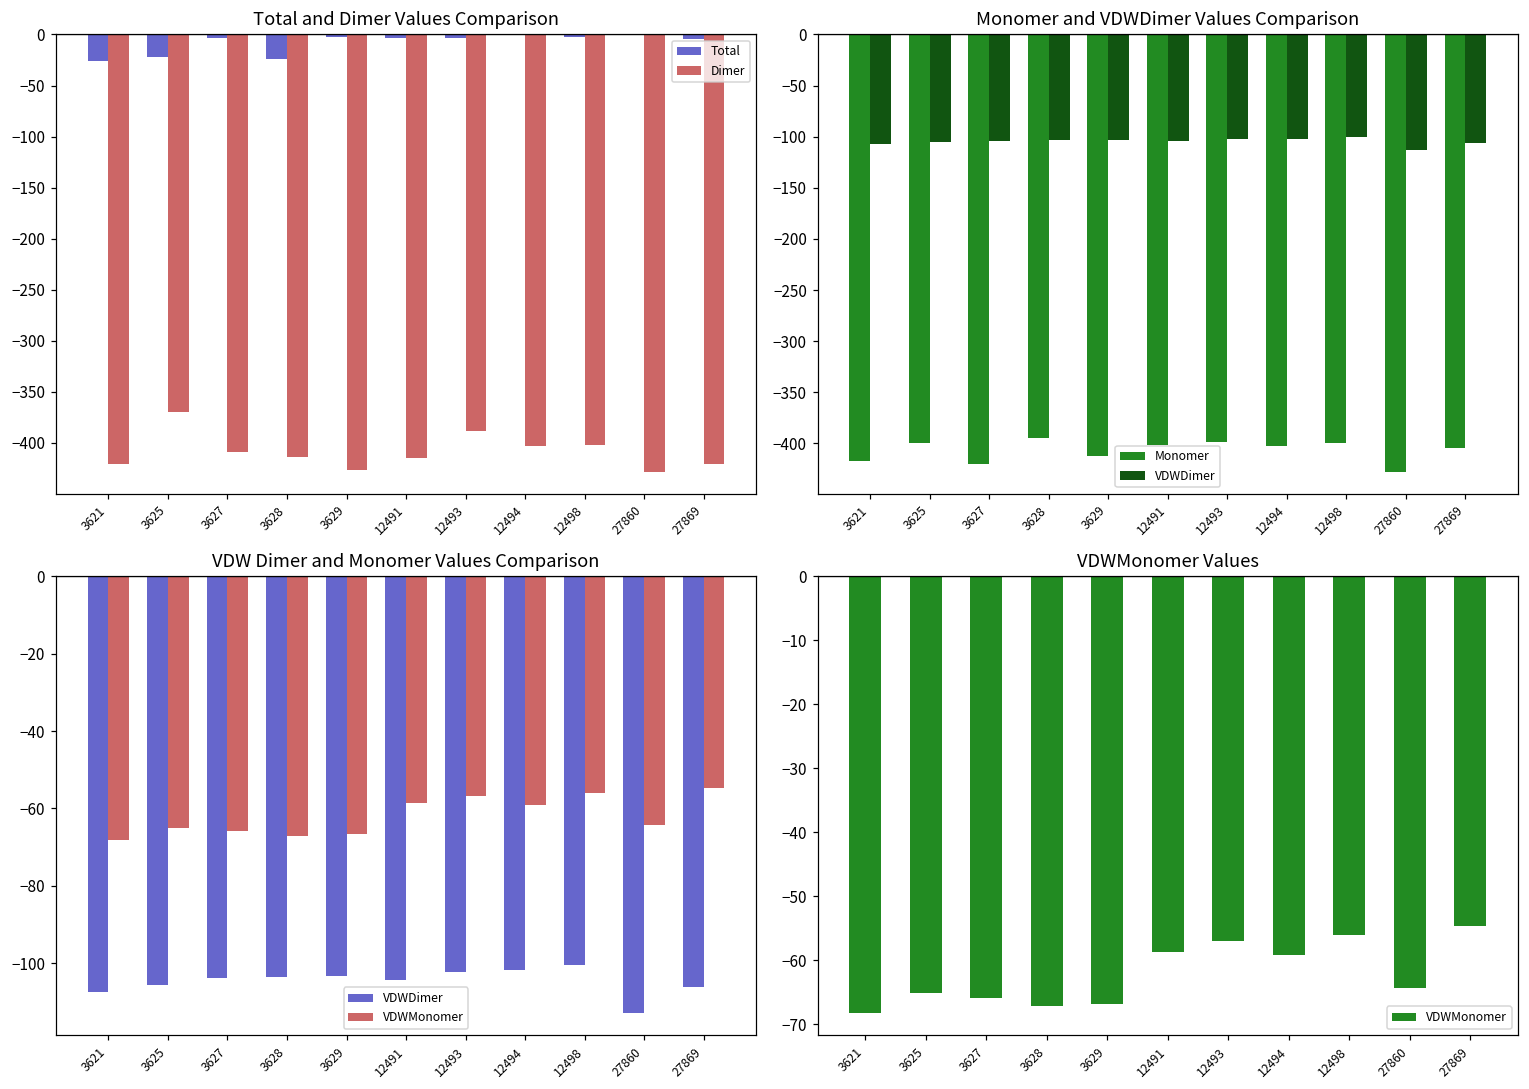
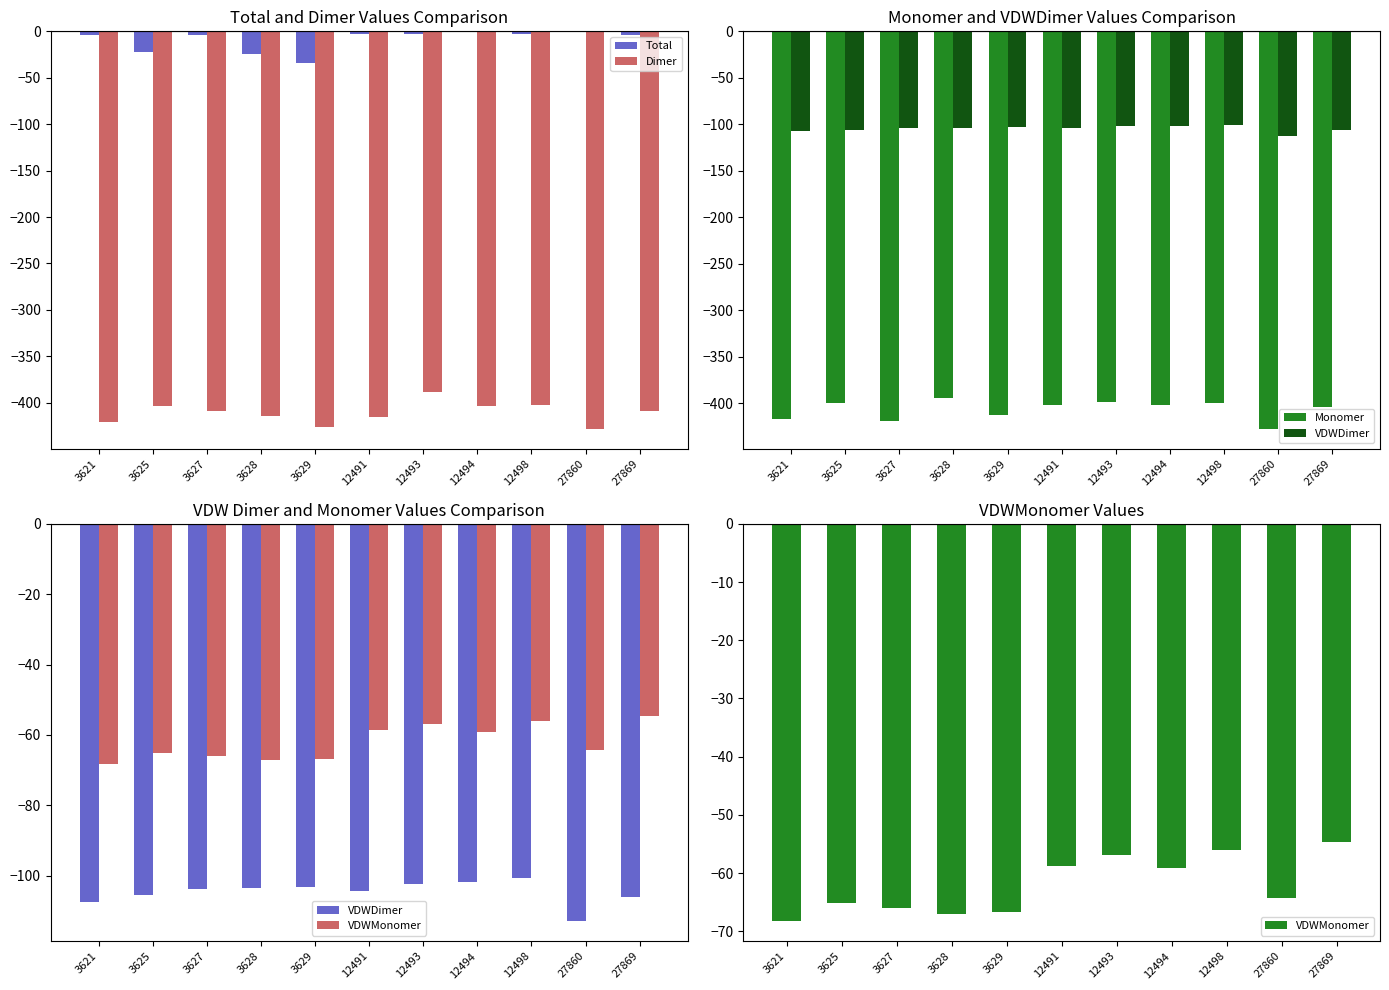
  {
    "Total and Dimer Values Comparison": {
      "Total": {
-       "3621": -30,
+       "3621": 0,
        "3625": -20,
        "3627": 0,
        "3628": -20,
-       "3629": 0,
+       "3629": -30,
        "12491": 0,
        "12493": 0,
        "12498": 0,
        "27869": 0
      },
      "Dimer": {
        "3621": -420,
-       "3625": -370,
+       "3625": -400,
        "3627": -410,
        "3628": -410,
        "3629": -430,
        "12491": -420,
        "12493": -390,
        "12494": -400,
        "12498": -400,
        "27860": -430,
-       "27869": -420
+       "27869": -410
      }
    },
    "VDW Dimer and Monomer Values Comparison": {
      "VDWDimer": {
        "3621": -107,
        "3625": -106,
        "3627": -104,
        "3628": -104,
        "3629": -103,
        "12491": -104,
        "12493": -102,
        "12494": -102,
        "12498": -101,
        "27860": -113,
        "27869": -106
      }
    },
    "VDWMonomer Values": {
      "3621": -68,
      "3625": -65,
      "3627": -66,
      "3628": -67,
      "3629": -67,
      "12491": -59,
      "12493": -57,
      "12494": -59,
      "12498": -56,
      "27860": -64,
      "27869": -55
    }
  }
